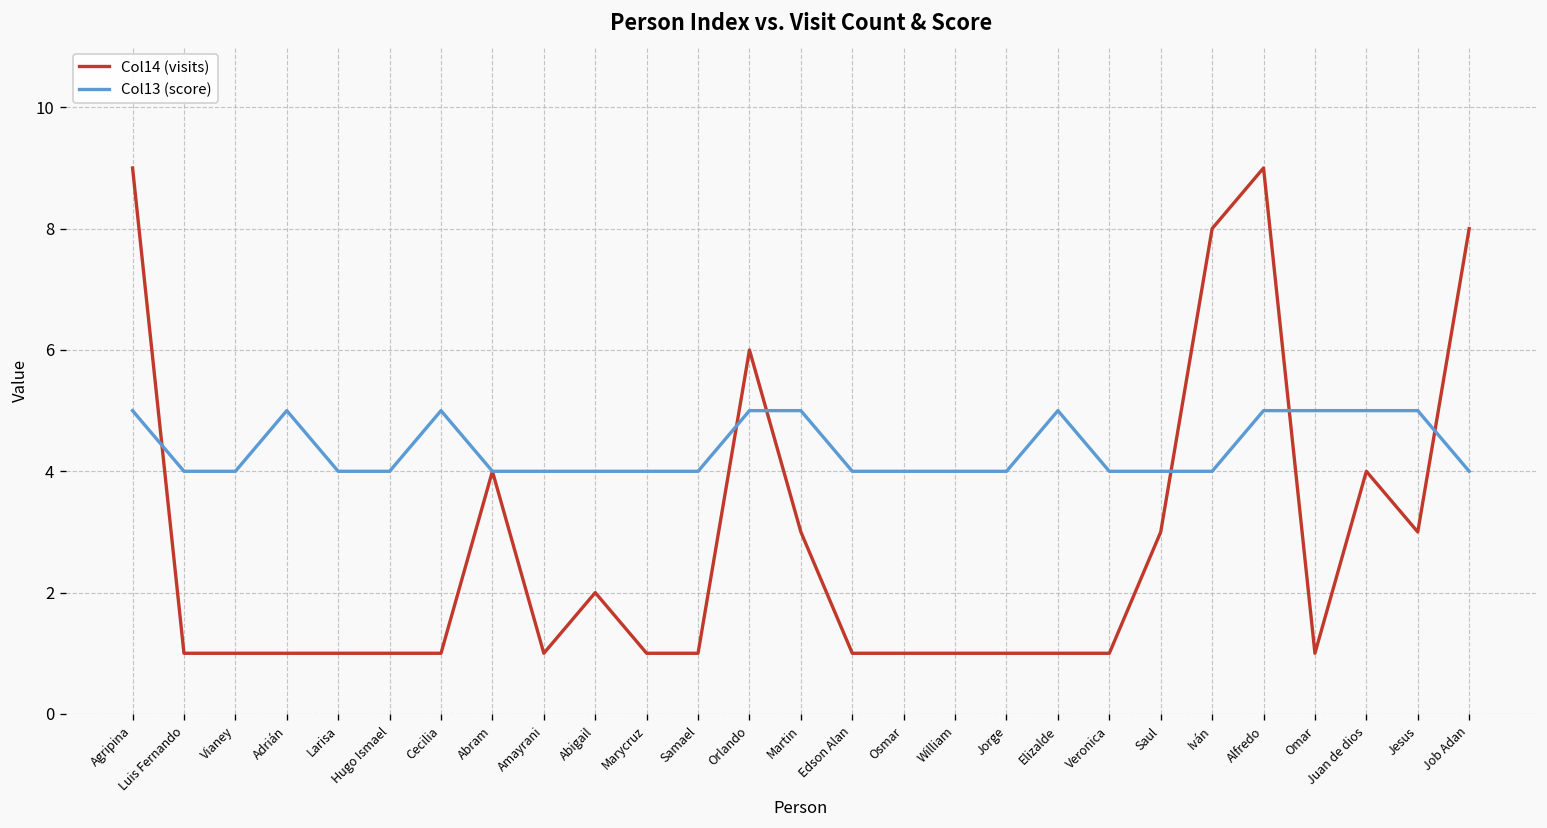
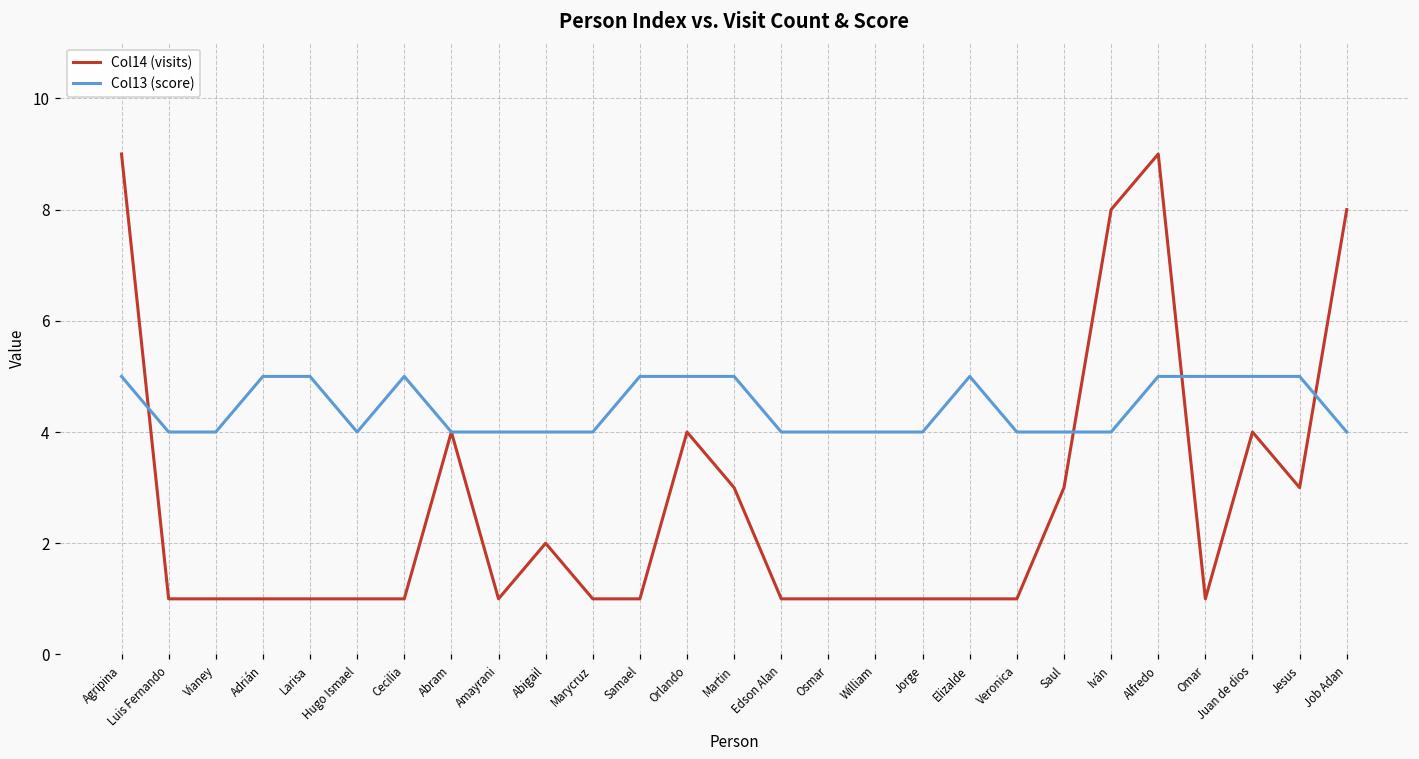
  {
    "Col14 (visits)": {
      "Agripina": 9,
      "Luis Fernando": 1,
      "Vianey": 1,
      "Adrián": 1,
      "Larisa": 1,
      "Hugo Ismael": 1,
      "Cecilia": 1,
      "Amayrani": 1,
      "Abigail": 2,
      "Marycruz": 1,
      "Samael": 1,
-     "Orlando": 6,
+     "Orlando": 4,
      "Martin": 3,
      "Edson Alan": 1,
      "Osmar": 1,
      "William": 1,
      "Jorge": 1,
      "Elizalde": 1,
      "Veronica": 1,
      "Saul": 3,
      "Iván": 8,
      "Alfredo": 9,
      "Omar": 1,
      "Juan de dios": 4,
      "Jesus": 3,
      "Job Adan": 8
    },
    "Col13 (score)": {
      "Agripina": 5,
      "Luis Fernando": 4,
      "Vianey": 4,
      "Adrián": 5,
-     "Larisa": 4,
+     "Larisa": 5,
      "Hugo Ismael": 4,
      "Cecilia": 5,
      "Amayrani": 4,
      "Abigail": 4,
      "Marycruz": 4,
-     "Samael": 4,
+     "Samael": 5,
      "Orlando": 5,
      "Martin": 5,
      "Edson Alan": 4,
      "Osmar": 4,
      "William": 4,
      "Jorge": 4,
      "Elizalde": 5,
      "Veronica": 4,
      "Saul": 4,
      "Iván": 4,
      "Alfredo": 5,
      "Omar": 5,
      "Juan de dios": 5,
      "Jesus": 5,
      "Job Adan": 4
    }
  }
